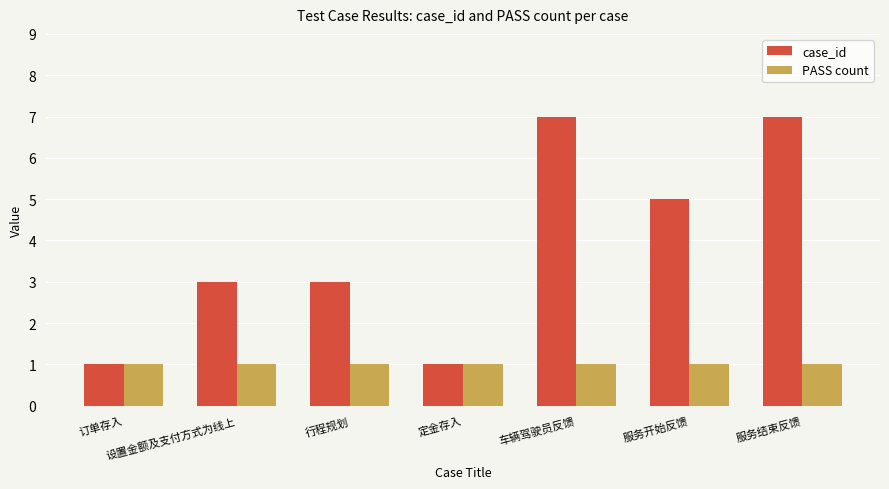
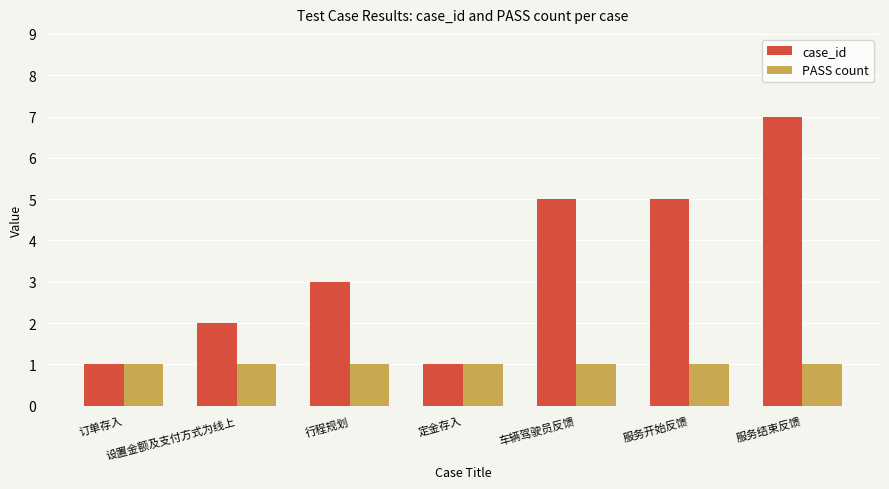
  {
    "case_id": {
      "订单存入": 1,
-     "设置金额及支付方式为线上": 3,
+     "设置金额及支付方式为线上": 2,
      "行程规划": 3,
      "定金存入": 1,
-     "车辆驾驶员反馈": 7,
+     "车辆驾驶员反馈": 5,
      "服务开始反馈": 5,
      "服务结束反馈": 7
    },
    "PASS count": {
      "订单存入": 1,
      "设置金额及支付方式为线上": 1,
      "行程规划": 1,
      "定金存入": 1,
      "车辆驾驶员反馈": 1,
      "服务开始反馈": 1,
      "服务结束反馈": 1
    }
  }
